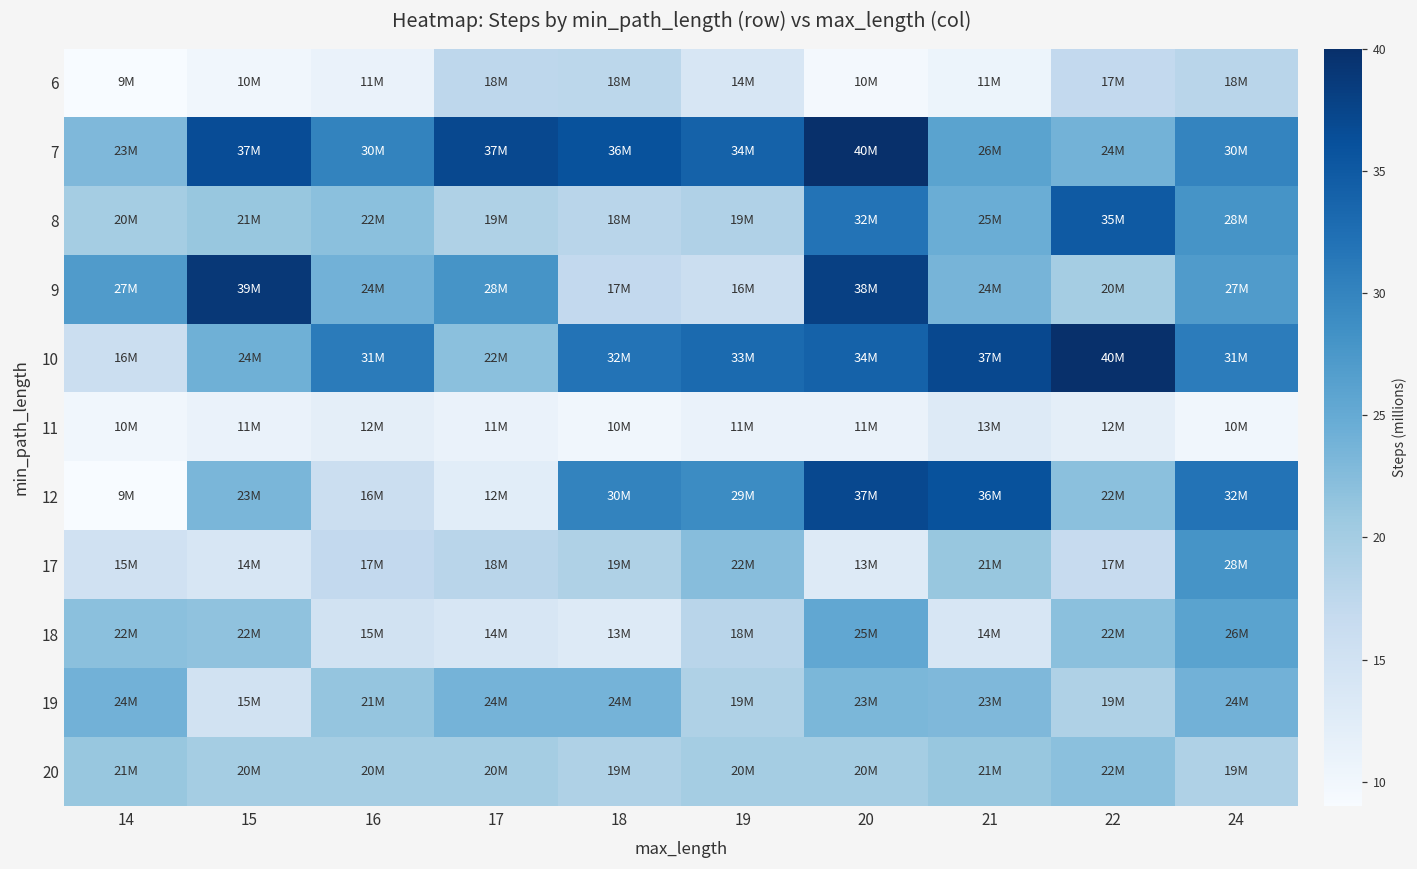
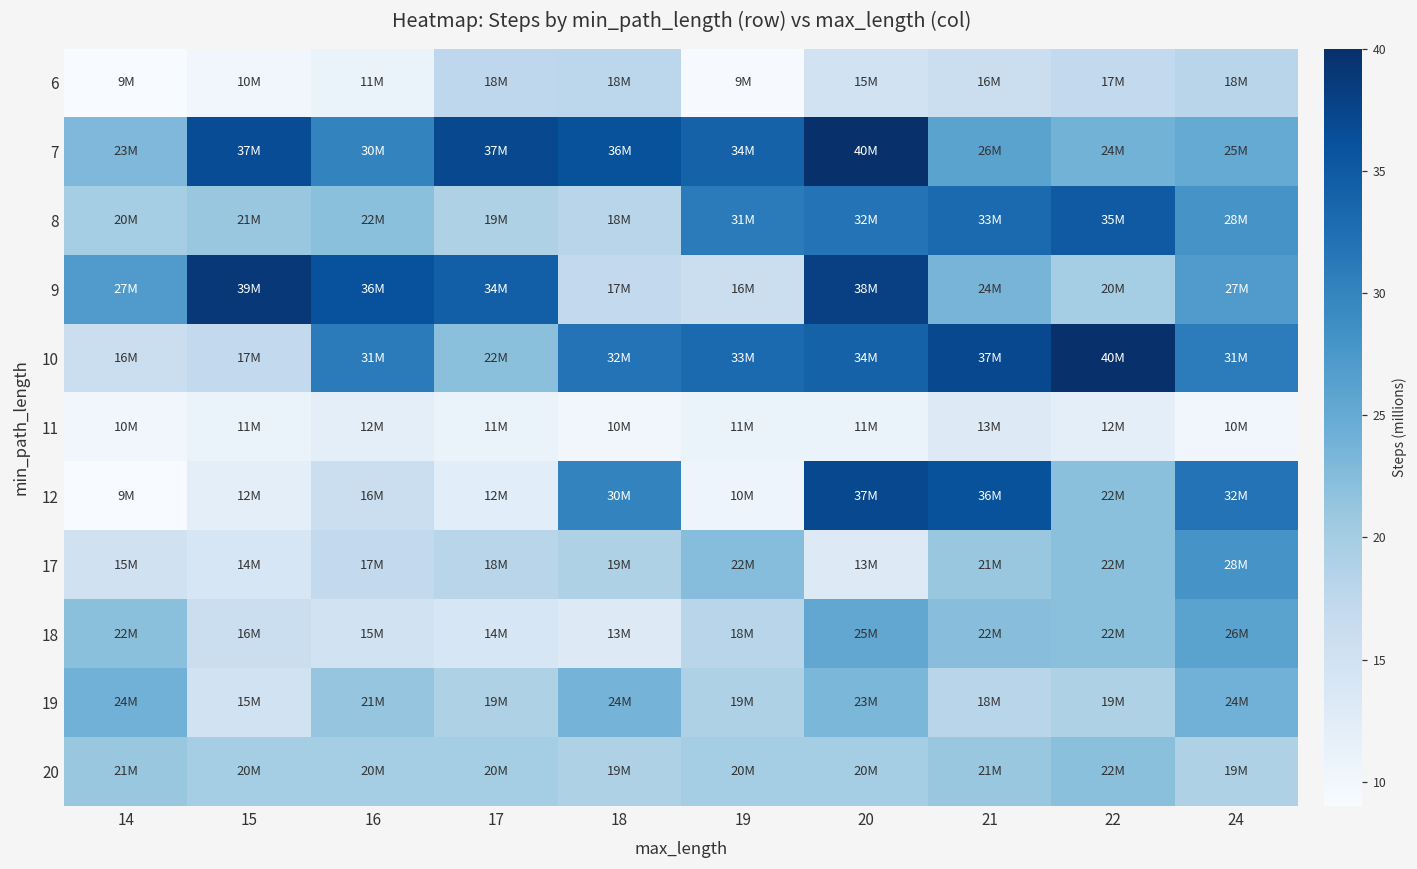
  {
    "6": {
      "14": "9M",
      "15": "10M",
      "16": "11M",
      "17": "18M",
      "18": "18M",
-     "19": "14M",
-     "20": "10M",
-     "21": "11M",
+     "19": "9M",
+     "20": "15M",
+     "21": "16M",
      "22": "17M",
      "24": "18M"
    },
    "7": {
      "14": "23M",
      "15": "37M",
      "16": "30M",
      "17": "37M",
      "18": "36M",
      "19": "34M",
      "20": "40M",
      "21": "26M",
      "22": "24M",
-     "24": "30M"
+     "24": "25M"
    },
    "8": {
      "14": "20M",
      "15": "21M",
      "16": "22M",
      "17": "19M",
      "18": "18M",
-     "19": "19M",
+     "19": "31M",
      "20": "32M",
-     "21": "25M",
+     "21": "33M",
      "22": "35M",
      "24": "28M"
    },
    "9": {
      "14": "27M",
      "15": "39M",
-     "16": "24M",
-     "17": "28M",
+     "16": "36M",
+     "17": "34M",
      "18": "17M",
      "19": "16M",
      "20": "38M",
      "21": "24M",
      "22": "20M",
      "24": "27M"
    },
    "10": {
      "14": "16M",
-     "15": "24M",
+     "15": "17M",
      "16": "31M",
      "17": "22M",
      "18": "32M",
      "19": "33M",
      "20": "34M",
      "21": "37M",
      "22": "40M",
      "24": "31M"
    },
    "11": {
      "14": "10M",
      "15": "11M",
      "16": "12M",
      "17": "11M",
      "18": "10M",
      "19": "11M",
      "20": "11M",
      "21": "13M",
      "22": "12M",
      "24": "10M"
    },
    "12": {
      "14": "9M",
-     "15": "23M",
+     "15": "12M",
      "16": "16M",
      "17": "12M",
      "18": "30M",
-     "19": "29M",
+     "19": "10M",
      "20": "37M",
      "21": "36M",
      "22": "22M",
      "24": "32M"
    },
    "17": {
      "14": "15M",
      "15": "14M",
      "16": "17M",
      "17": "18M",
      "18": "19M",
      "19": "22M",
      "20": "13M",
      "21": "21M",
-     "22": "17M",
+     "22": "22M",
      "24": "28M"
    },
    "18": {
      "14": "22M",
-     "15": "22M",
+     "15": "16M",
      "16": "15M",
      "17": "14M",
      "18": "13M",
      "19": "18M",
      "20": "25M",
-     "21": "14M",
+     "21": "22M",
      "22": "22M",
      "24": "26M"
    },
    "19": {
      "14": "24M",
      "15": "15M",
      "16": "21M",
-     "17": "24M",
+     "17": "19M",
      "18": "24M",
      "19": "19M",
      "20": "23M",
-     "21": "23M",
+     "21": "18M",
      "22": "19M",
      "24": "24M"
    },
    "20": {
      "14": "21M",
      "15": "20M",
      "16": "20M",
      "17": "20M",
      "18": "19M",
      "19": "20M",
      "20": "20M",
      "21": "21M",
      "22": "22M",
      "24": "19M"
    }
  }
